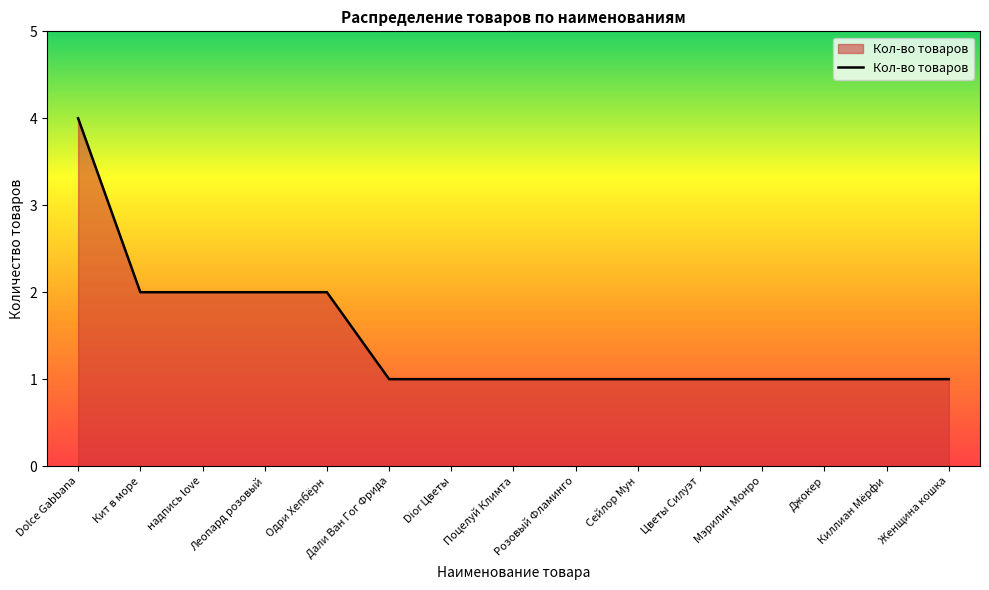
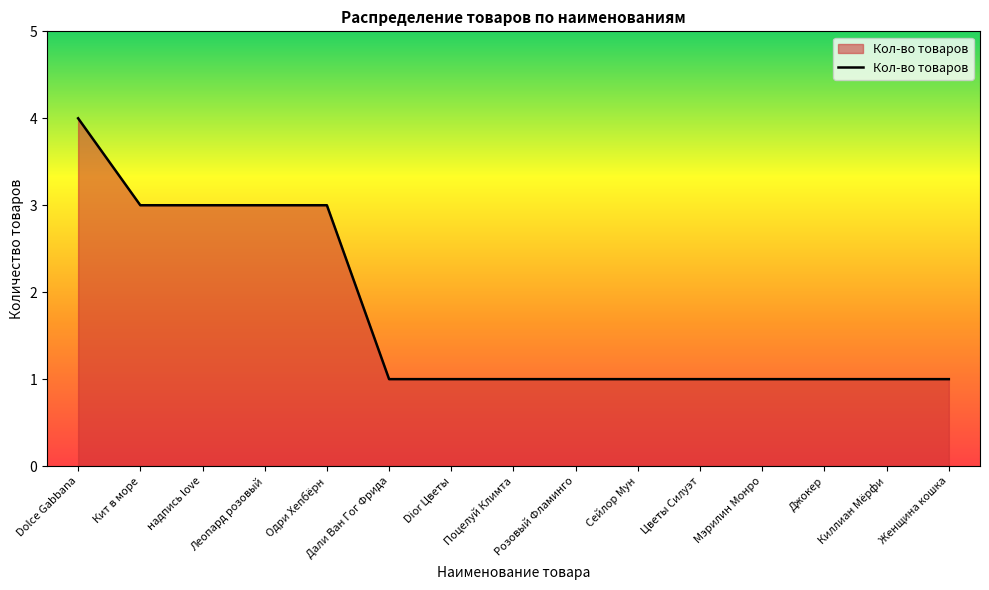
  {
    "Dolce Gabbana": 4,
-   "Кит в море": 2,
-   "надпись love": 2,
-   "Леопард розовый": 2,
-   "Одри Хепбёрн": 2,
+   "Кит в море": 3,
+   "надпись love": 3,
+   "Леопард розовый": 3,
+   "Одри Хепбёрн": 3,
    "Дали Ван Гог Фрида": 1,
    "Dior Цветы": 1,
    "Поцелуй Климта": 1,
    "Розовый Фламинго": 1,
    "Сейлор Мун": 1,
    "Цветы Силуэт": 1,
    "Мэрилин Монро": 1,
    "Джокер": 1,
    "Киллиан Мёрфи": 1,
    "Женщина кошка": 1
  }
